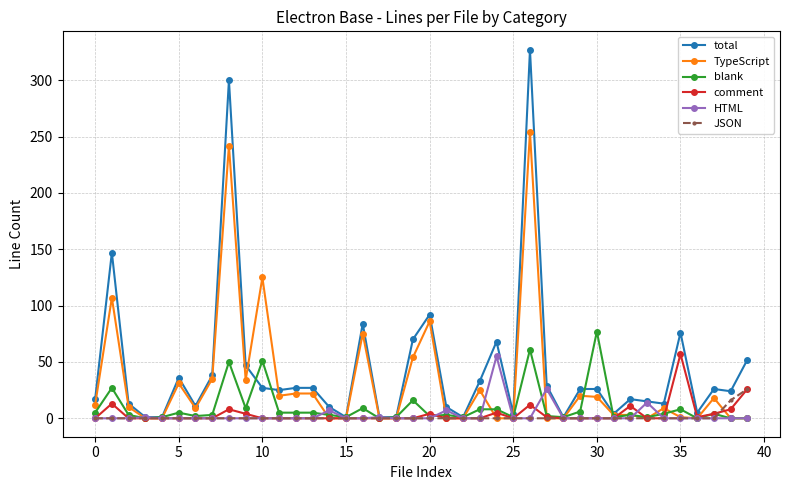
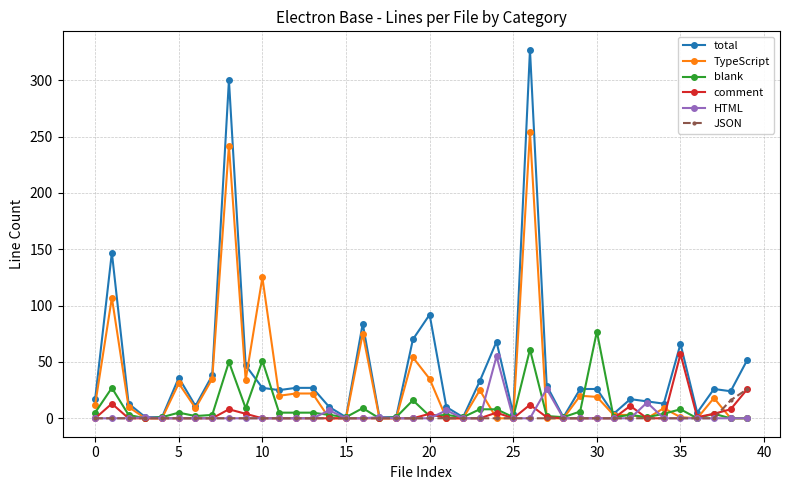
  {
    "total": {
      "0": 17,
      "5": 36,
      "10": 27,
      "20": 92,
      "25": 4,
      "30": 26,
-     "35": 76
+     "35": 66
    },
    "TypeScript": {
      "0": 12,
      "5": 31,
      "10": 125,
-     "20": 86,
+     "20": 35,
      "30": 19
    },
    "blank": {
      "0": 5,
      "5": 5,
      "10": 51,
      "30": 77,
      "35": 8
    },
    "comment": {
      "35": 57
    }
  }
